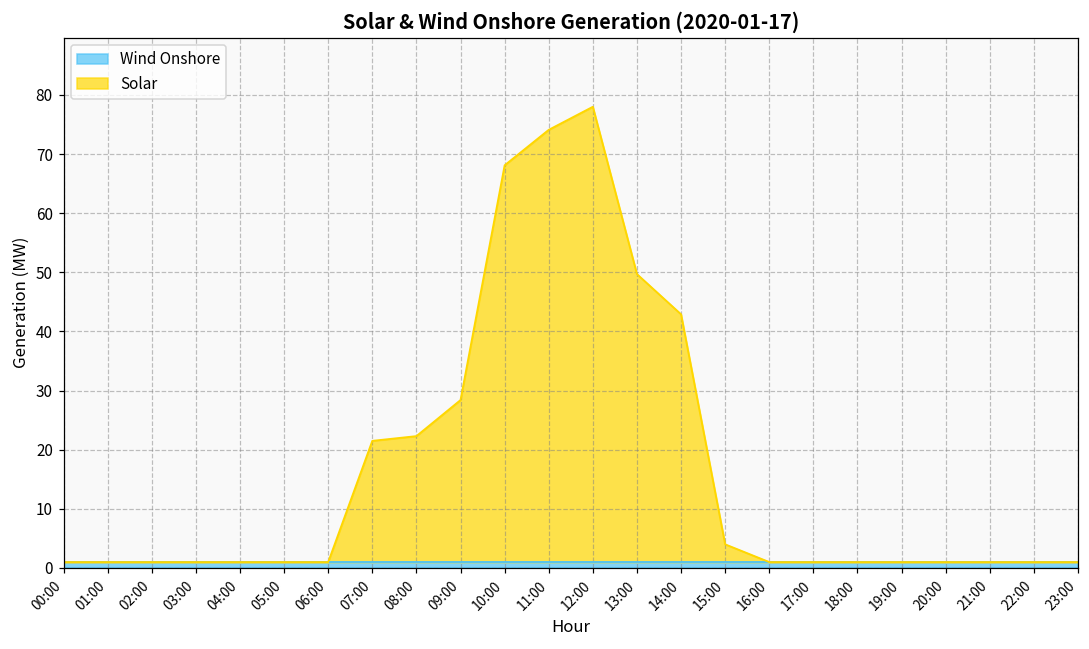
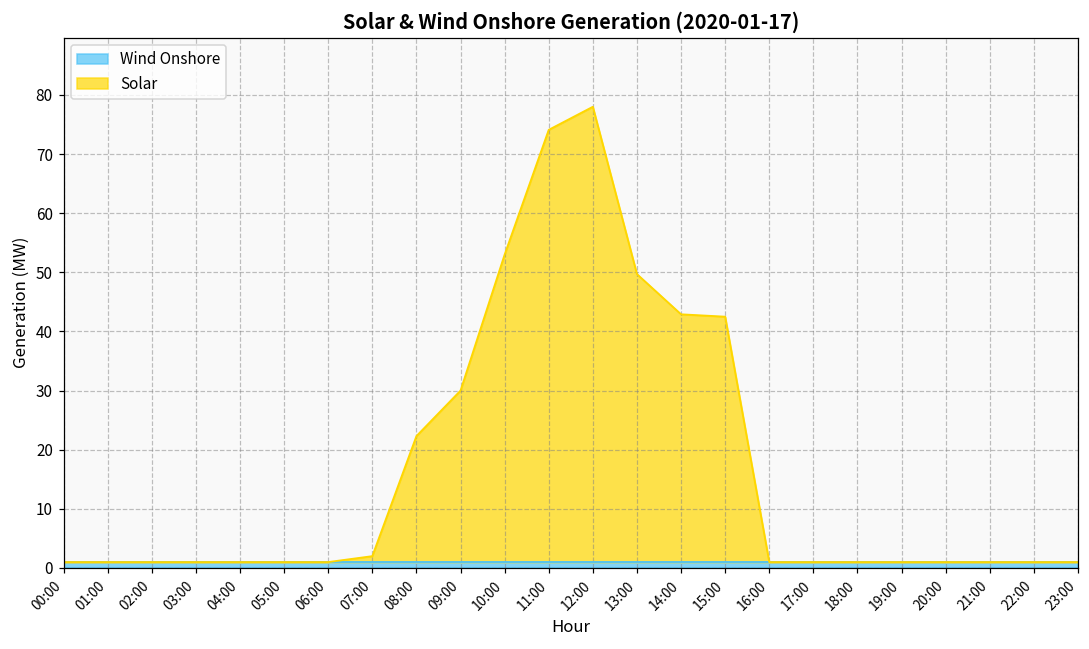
  {
    "Wind Onshore": {
      "07:00": 1,
      "08:00": 1,
      "09:00": 1,
      "10:00": 1,
      "11:00": 1,
      "12:00": 1,
      "13:00": 1,
      "14:00": 1,
      "15:00": 1
    },
    "Solar": {
-     "07:00": 22,
+     "07:00": 2,
      "08:00": 22,
-     "09:00": 28,
-     "10:00": 68,
+     "09:00": 30,
+     "10:00": 53,
      "11:00": 74,
      "12:00": 78,
      "13:00": 50,
      "14:00": 43,
-     "15:00": 4
+     "15:00": 43
    }
  }
